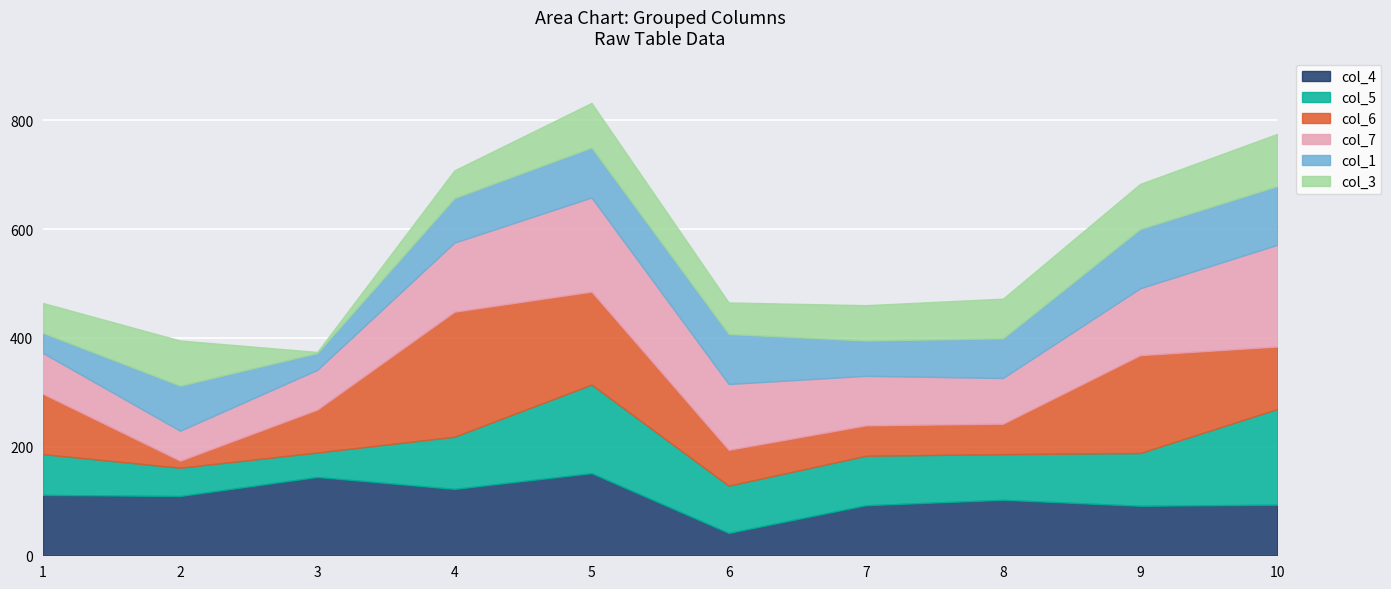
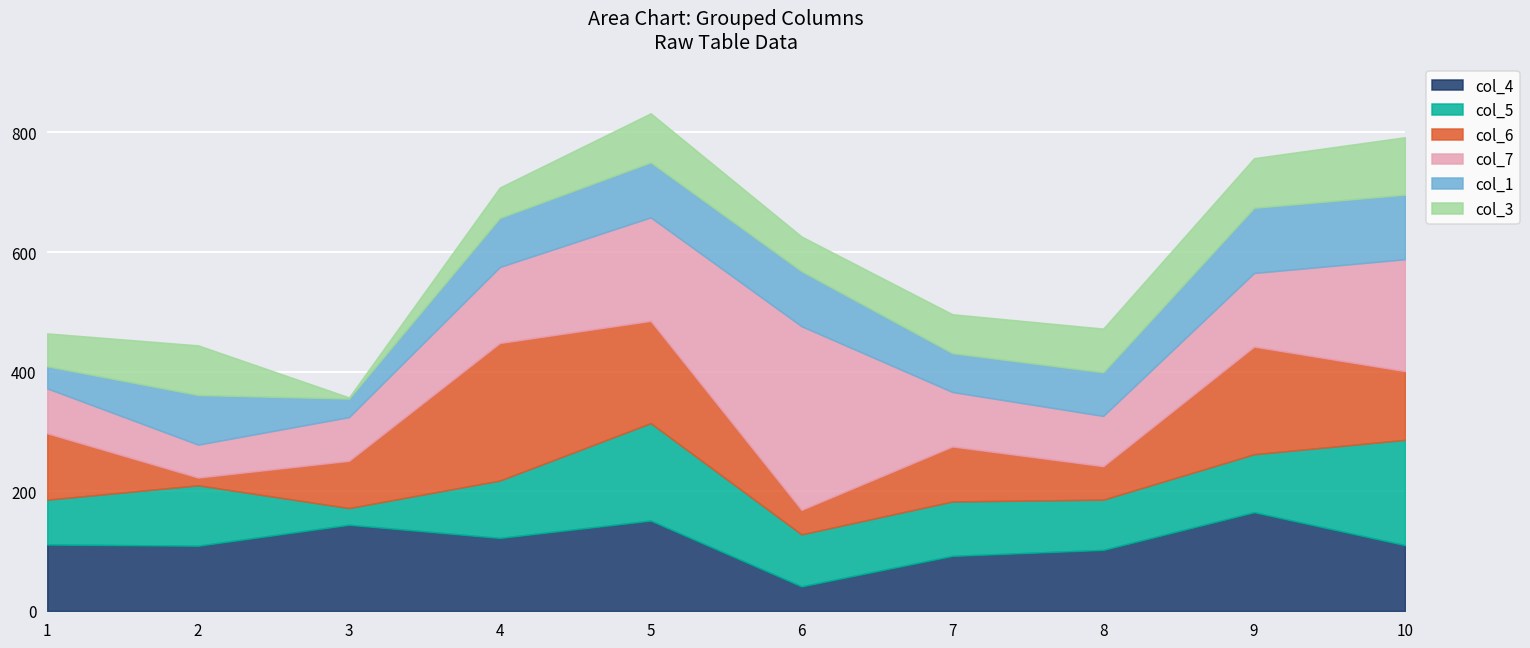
  {
    "col_4": {
      "1": 110,
      "2": 110,
      "3": 140,
      "4": 120,
      "5": 150,
      "6": 40,
      "7": 90,
      "8": 100,
-     "9": 90,
-     "10": 90
+     "9": 170,
+     "10": 110
    },
    "col_5": {
      "1": 80,
-     "2": 50,
-     "3": 50,
+     "2": 100,
+     "3": 30,
      "4": 100,
      "5": 160,
      "6": 90,
      "7": 90,
      "8": 80,
      "9": 100,
      "10": 180
    },
    "col_6": {
      "1": 110,
      "2": 10,
      "3": 80,
      "4": 230,
      "5": 170,
-     "6": 70,
-     "7": 60,
+     "6": 40,
+     "7": 90,
      "8": 60,
      "9": 180,
      "10": 120
    },
    "col_7": {
      "1": 80,
      "2": 60,
      "3": 70,
      "4": 130,
      "5": 170,
-     "6": 120,
+     "6": 310,
      "7": 90,
      "8": 80,
      "9": 120,
      "10": 190
    },
    "col_1": {
      "1": 40,
      "2": 80,
      "4": 80,
      "5": 90,
      "6": 90,
      "7": 70,
      "8": 70,
      "9": 110,
      "10": 110
    },
    "col_3": {
      "1": 60,
      "2": 80,
      "4": 50,
      "5": 80,
      "6": 60,
      "7": 70,
      "8": 70,
      "9": 80,
      "10": 100
    }
  }
